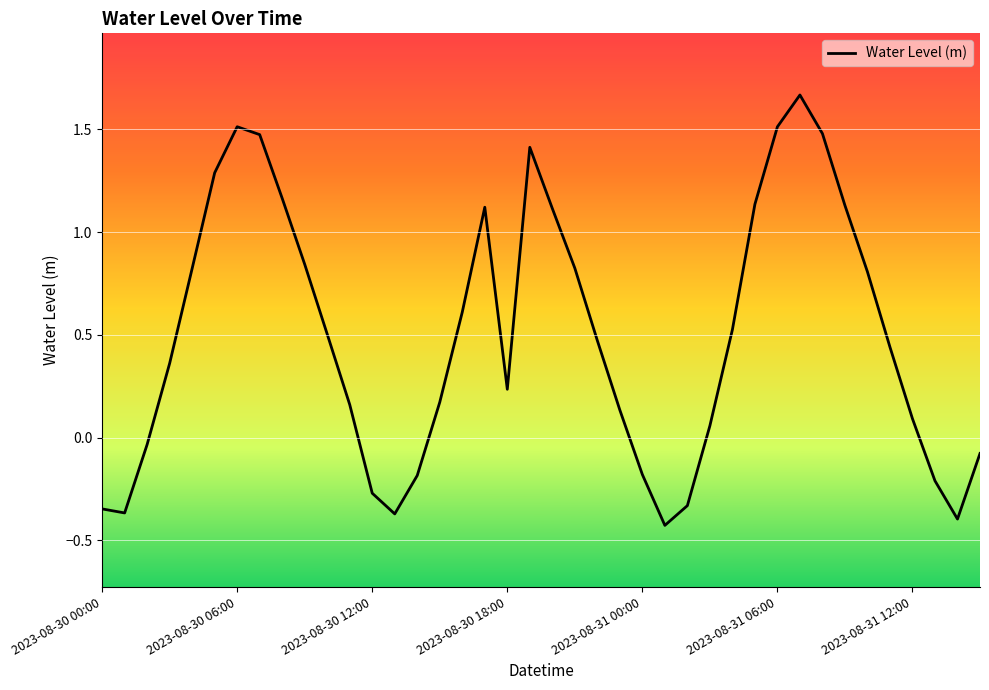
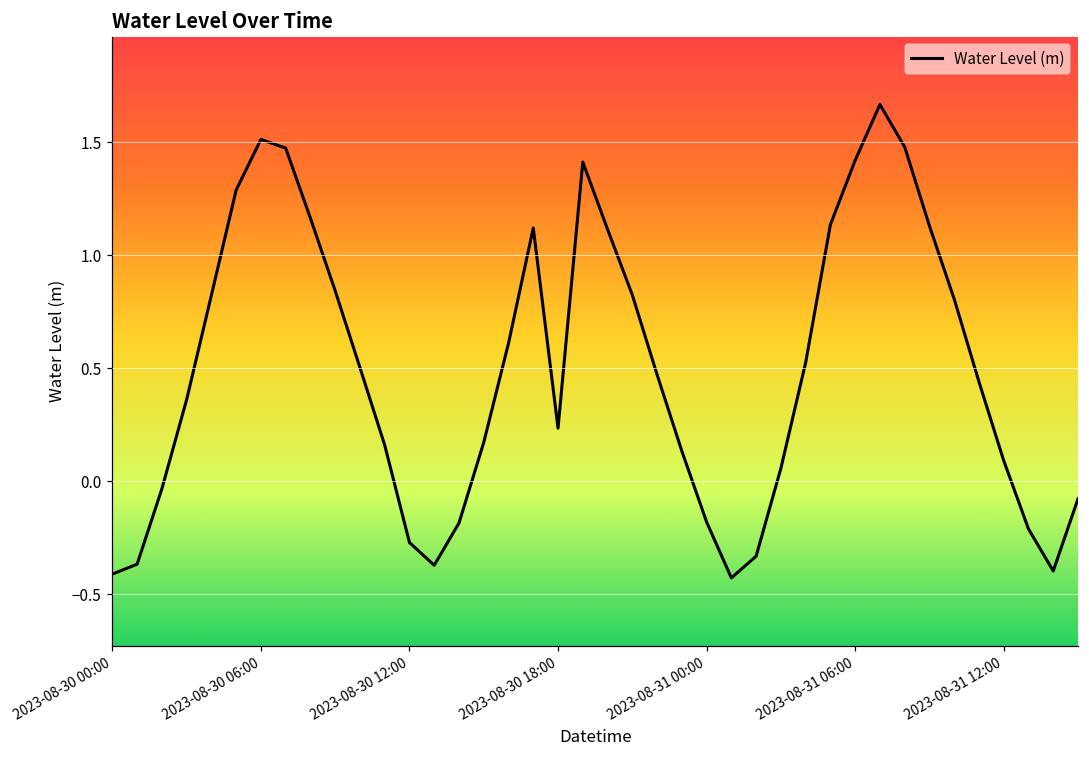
  {
-   "2023-08-30 00:00": -0.35,
+   "2023-08-30 00:00": -0.41,
    "2023-08-30 06:00": 1.51,
    "2023-08-30 12:00": -0.27,
    "2023-08-30 18:00": 0.23,
    "2023-08-31 00:00": -0.18,
-   "2023-08-31 06:00": 1.51,
+   "2023-08-31 06:00": 1.42,
    "2023-08-31 12:00": 0.09
  }
